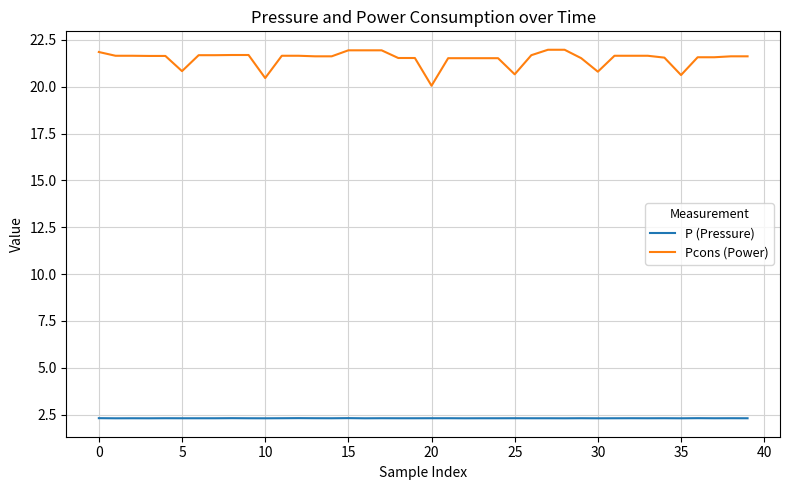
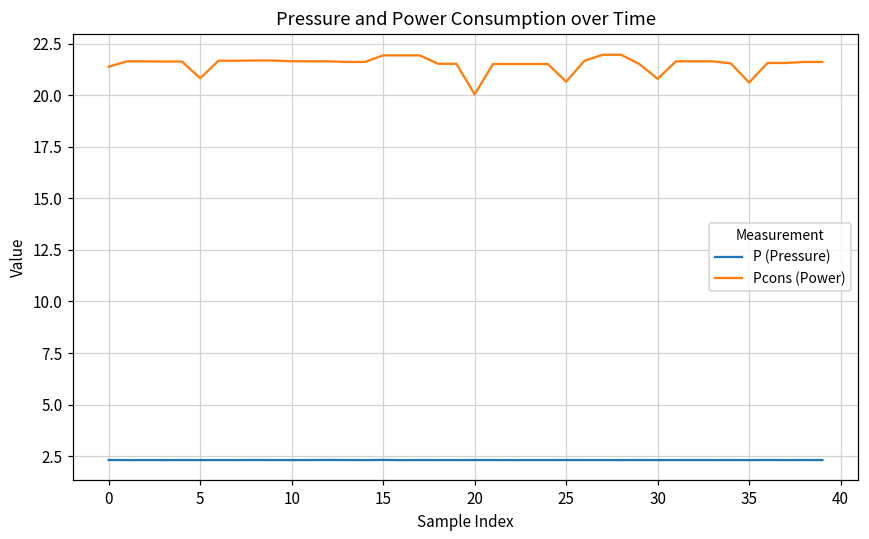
  {
    "P (Pressure)": {
      "0": 2.3,
      "5": 2.3,
      "10": 2.3,
      "15": 2.3,
      "20": 2.3,
      "25": 2.3,
      "30": 2.3,
      "35": 2.3
    },
    "Pcons (Power)": {
-     "0": 21.9,
+     "0": 21.4,
      "5": 20.8,
-     "10": 20.5,
+     "10": 21.7,
      "15": 21.9,
      "20": 20.1,
      "25": 20.7,
      "30": 20.8,
      "35": 20.6
    }
  }
